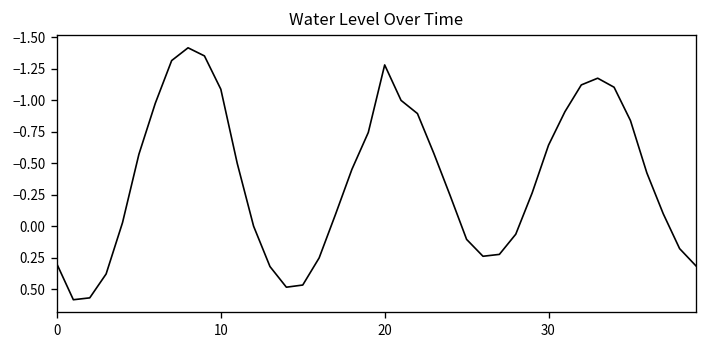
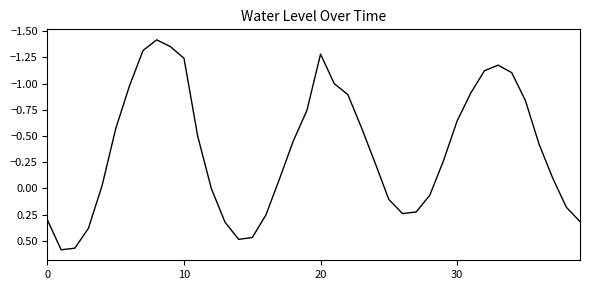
  {
    "0": 0.30,
-   "10": -1.09,
+   "10": -1.24,
    "20": -1.28,
    "30": -0.64
  }
